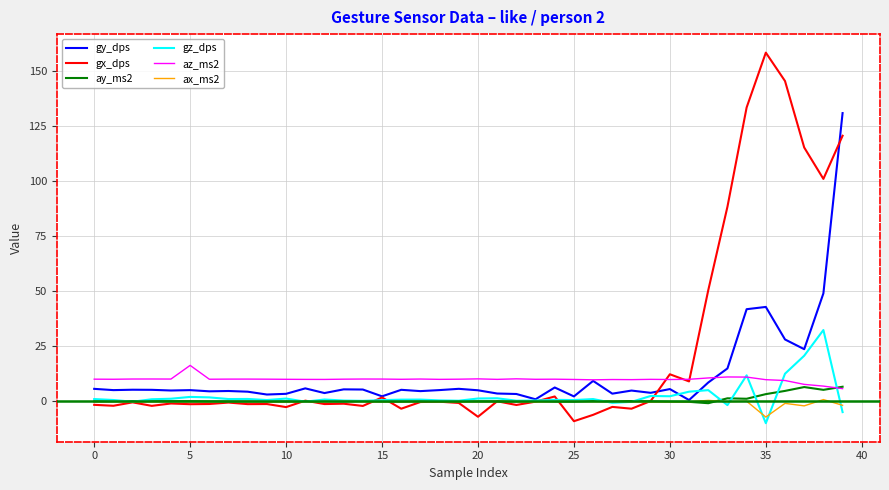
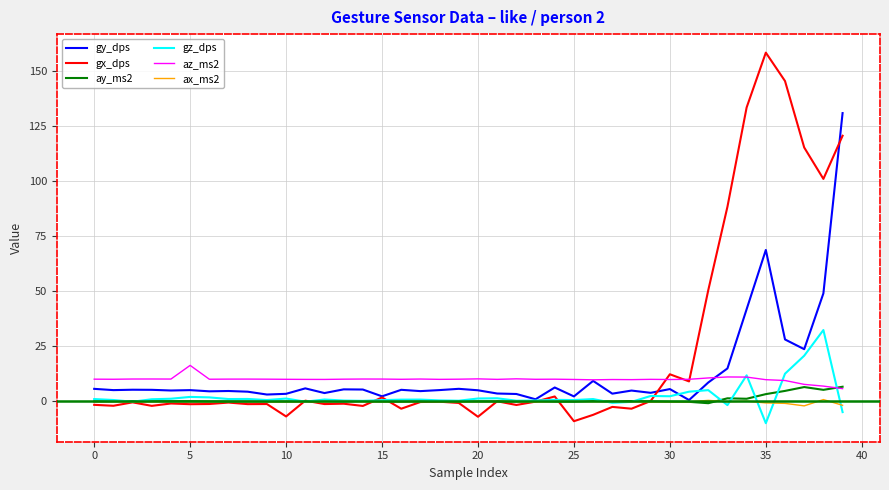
  {
    "gy_dps": {
      "0": 5,
      "5": 5,
      "10": 3,
      "20": 5,
      "25": 2,
      "30": 5,
-     "35": 43
+     "35": 69
    },
    "gx_dps": {
      "0": -2,
-     "10": -3,
+     "10": -7,
      "20": -7,
      "25": -9,
      "30": 12,
      "35": 158
    },
    "ay_ms2": {
      "35": 3
    },
    "gz_dps": {
      "5": 2,
      "10": 1,
      "20": 1,
      "30": 2,
      "35": -10
    },
    "az_ms2": {
      "0": 10,
      "5": 16,
      "10": 10,
      "15": 10,
      "20": 10,
      "25": 10,
      "30": 10,
      "35": 10
    },
    "ax_ms2": {
-     "35": -7
+     "35": -1
    }
  }
